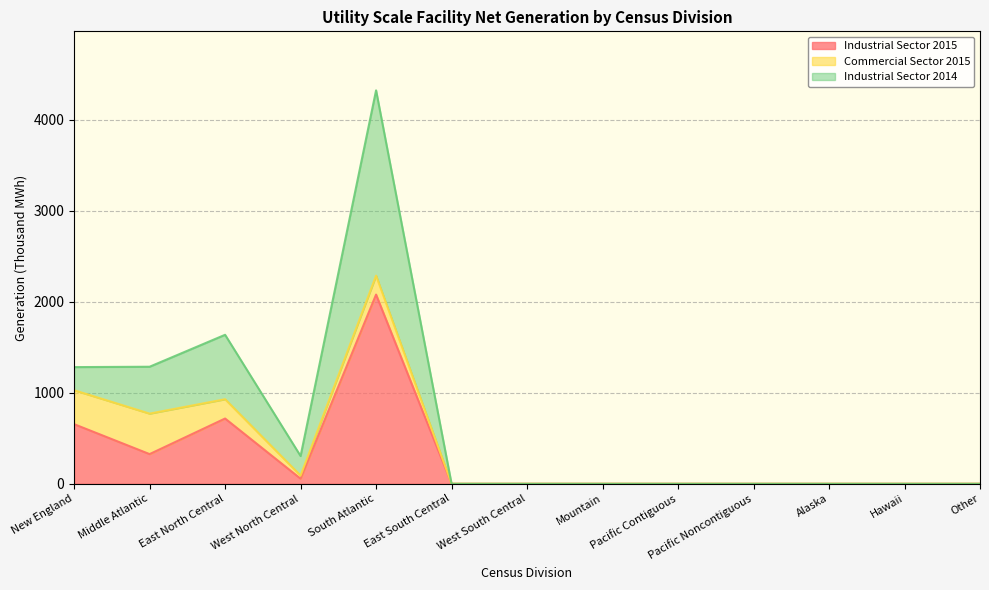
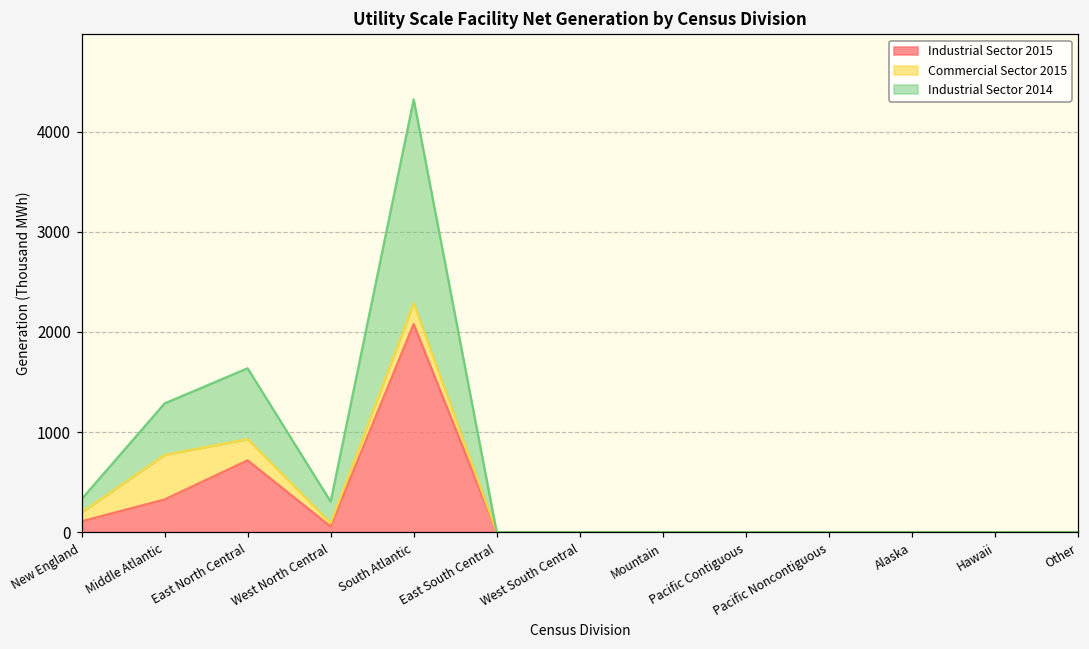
  {
    "Industrial Sector 2015": {
-     "New England": 700,
+     "New England": 100,
      "Middle Atlantic": 300,
      "East North Central": 700,
      "West North Central": 100,
      "South Atlantic": 2100
    },
    "Commercial Sector 2015": {
-     "New England": 400,
+     "New England": 100,
      "Middle Atlantic": 400,
      "East North Central": 200,
      "West North Central": 0,
      "South Atlantic": 200
    },
    "Industrial Sector 2014": {
-     "New England": 300,
+     "New England": 100,
      "Middle Atlantic": 500,
      "East North Central": 700,
      "West North Central": 200,
      "South Atlantic": 2000
    }
  }
